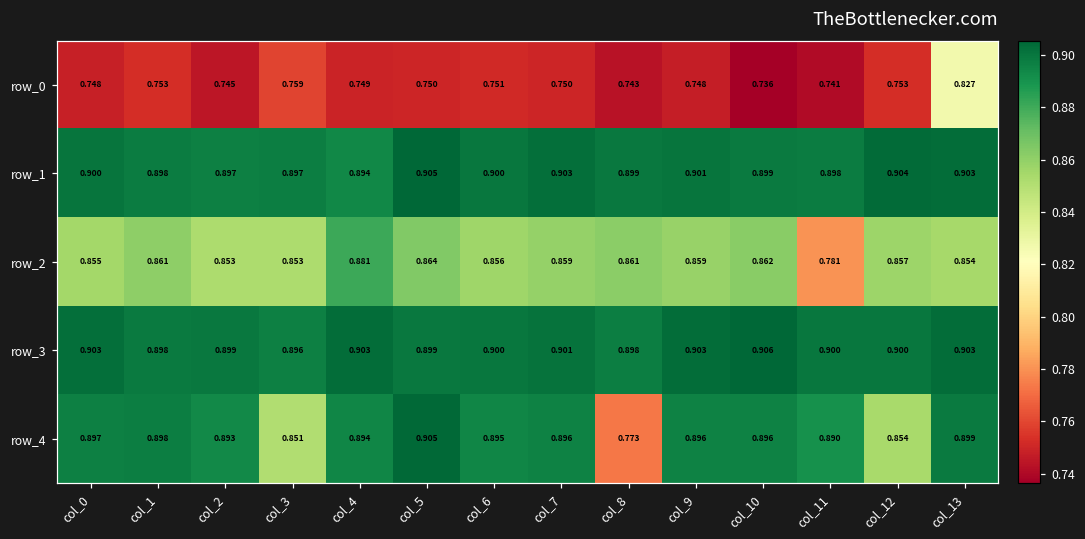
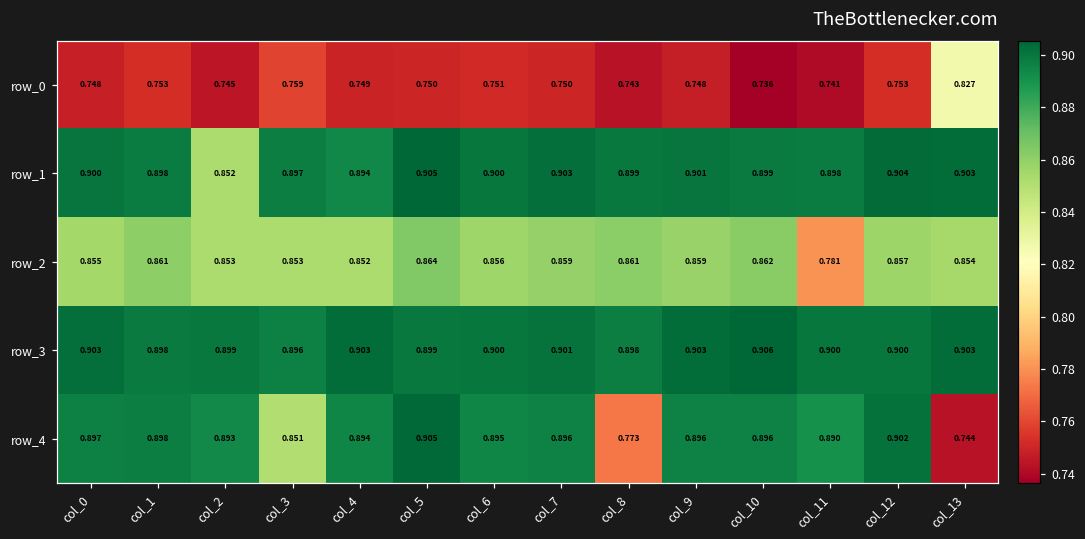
  {
    "row_0": {
      "col_0": 0.748,
      "col_1": 0.753,
      "col_2": 0.745,
      "col_3": 0.759,
      "col_4": 0.749,
      "col_5": 0.750,
      "col_6": 0.751,
      "col_7": 0.750,
      "col_8": 0.743,
      "col_9": 0.748,
      "col_10": 0.736,
      "col_11": 0.741,
      "col_12": 0.753,
      "col_13": 0.827
    },
    "row_1": {
      "col_0": 0.900,
      "col_1": 0.898,
-     "col_2": 0.897,
+     "col_2": 0.852,
      "col_3": 0.897,
      "col_4": 0.894,
      "col_5": 0.905,
      "col_6": 0.900,
      "col_7": 0.903,
      "col_8": 0.899,
      "col_9": 0.901,
      "col_10": 0.899,
      "col_11": 0.898,
      "col_12": 0.904,
      "col_13": 0.903
    },
    "row_2": {
      "col_0": 0.855,
      "col_1": 0.861,
      "col_2": 0.853,
      "col_3": 0.853,
-     "col_4": 0.881,
+     "col_4": 0.852,
      "col_5": 0.864,
      "col_6": 0.856,
      "col_7": 0.859,
      "col_8": 0.861,
      "col_9": 0.859,
      "col_10": 0.862,
      "col_11": 0.781,
      "col_12": 0.857,
      "col_13": 0.854
    },
    "row_3": {
      "col_0": 0.903,
      "col_1": 0.898,
      "col_2": 0.899,
      "col_3": 0.896,
      "col_4": 0.903,
      "col_5": 0.899,
      "col_6": 0.900,
      "col_7": 0.901,
      "col_8": 0.898,
      "col_9": 0.903,
      "col_10": 0.906,
      "col_11": 0.900,
      "col_12": 0.900,
      "col_13": 0.903
    },
    "row_4": {
      "col_0": 0.897,
      "col_1": 0.898,
      "col_2": 0.893,
      "col_3": 0.851,
      "col_4": 0.894,
      "col_5": 0.905,
      "col_6": 0.895,
      "col_7": 0.896,
      "col_8": 0.773,
      "col_9": 0.896,
      "col_10": 0.896,
      "col_11": 0.890,
-     "col_12": 0.854,
-     "col_13": 0.899
+     "col_12": 0.902,
+     "col_13": 0.744
    }
  }
